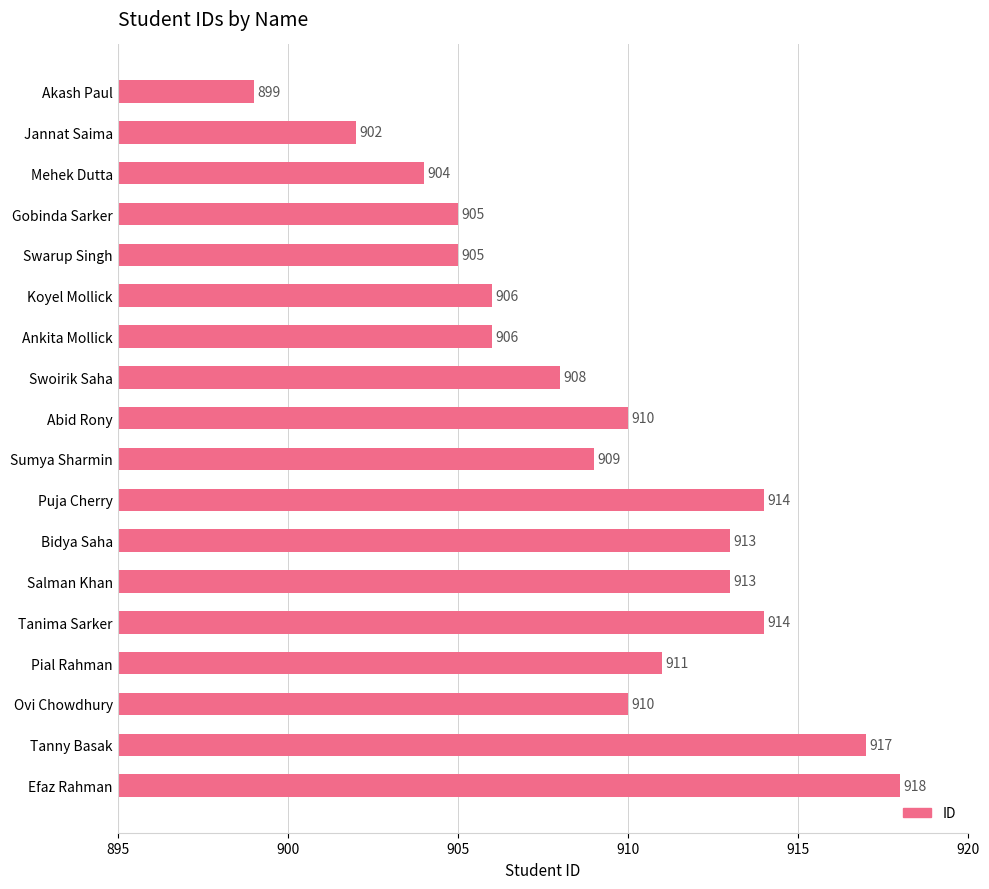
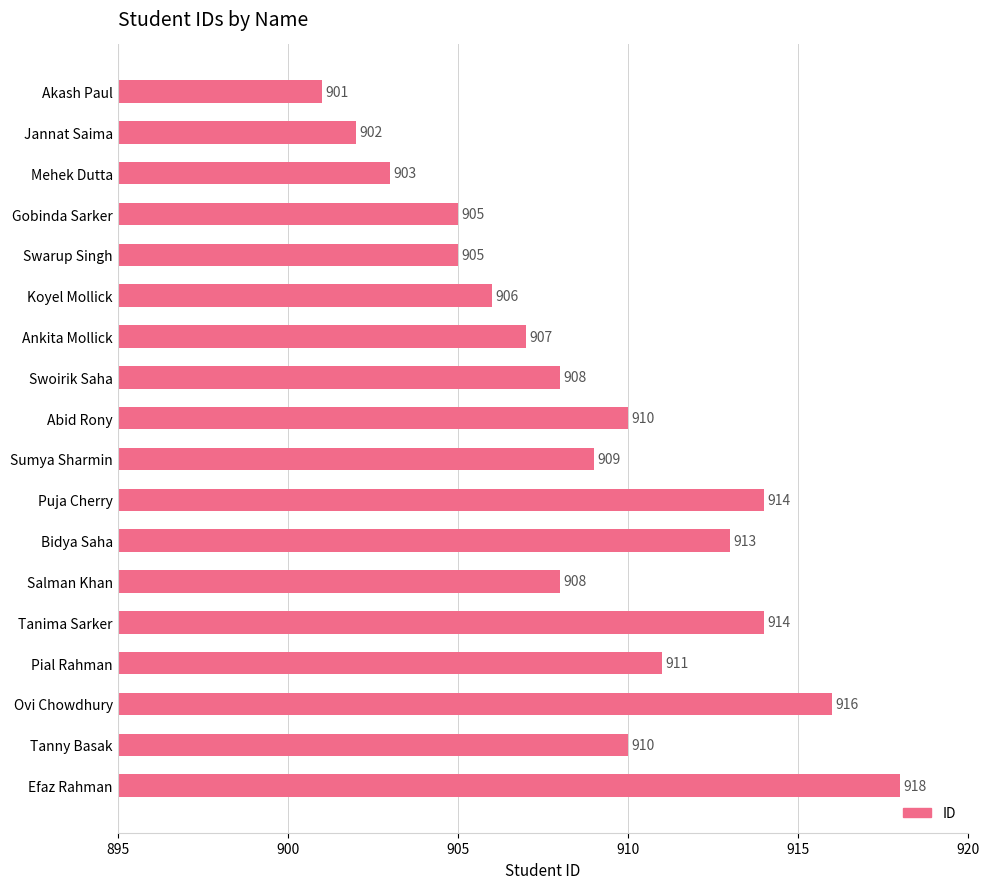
  {
-   "Akash Paul": 899,
+   "Akash Paul": 901,
    "Jannat Saima": 902,
-   "Mehek Dutta": 904,
+   "Mehek Dutta": 903,
    "Gobinda Sarker": 905,
    "Swarup Singh": 905,
    "Koyel Mollick": 906,
-   "Ankita Mollick": 906,
+   "Ankita Mollick": 907,
    "Swoirik Saha": 908,
    "Abid Rony": 910,
    "Sumya Sharmin": 909,
    "Puja Cherry": 914,
    "Bidya Saha": 913,
-   "Salman Khan": 913,
+   "Salman Khan": 908,
    "Tanima Sarker": 914,
    "Pial Rahman": 911,
-   "Ovi Chowdhury": 910,
-   "Tanny Basak": 917,
+   "Ovi Chowdhury": 916,
+   "Tanny Basak": 910,
    "Efaz Rahman": 918
  }
